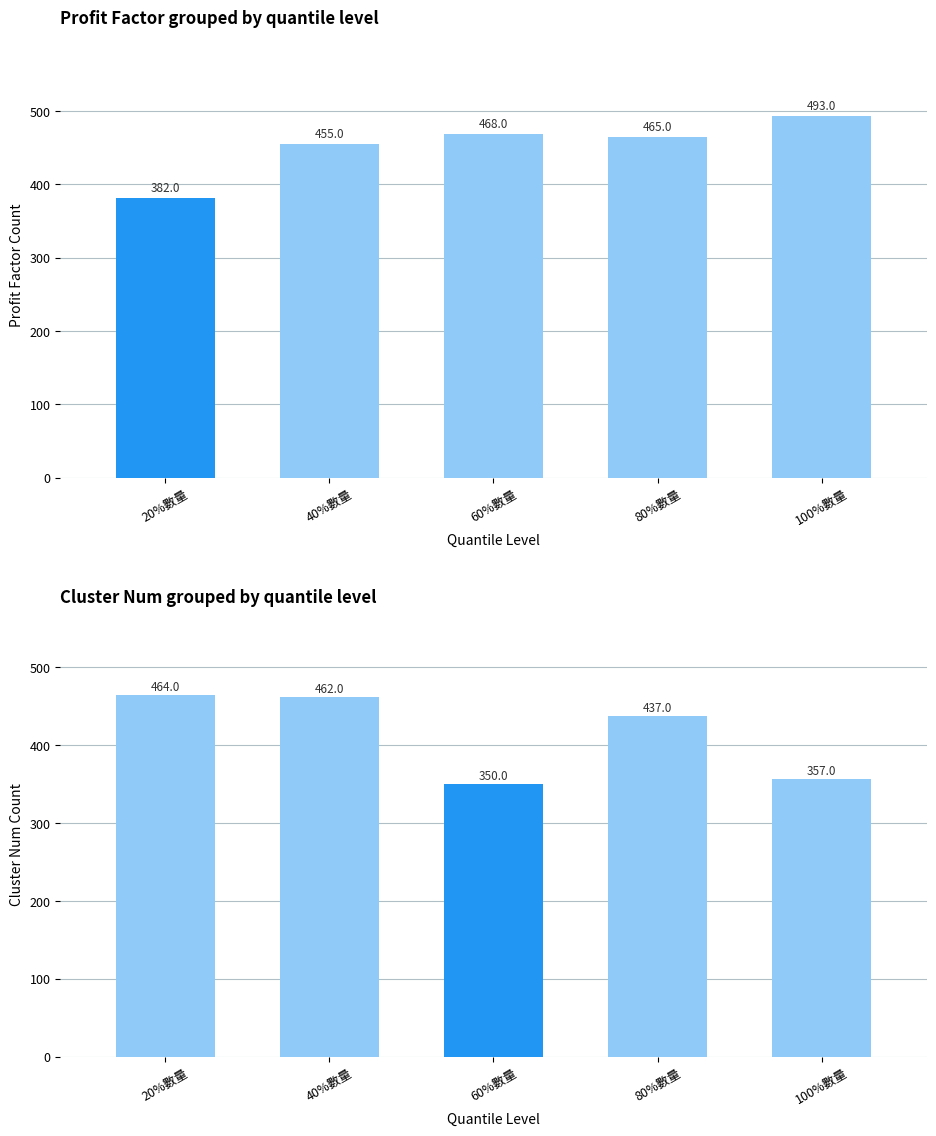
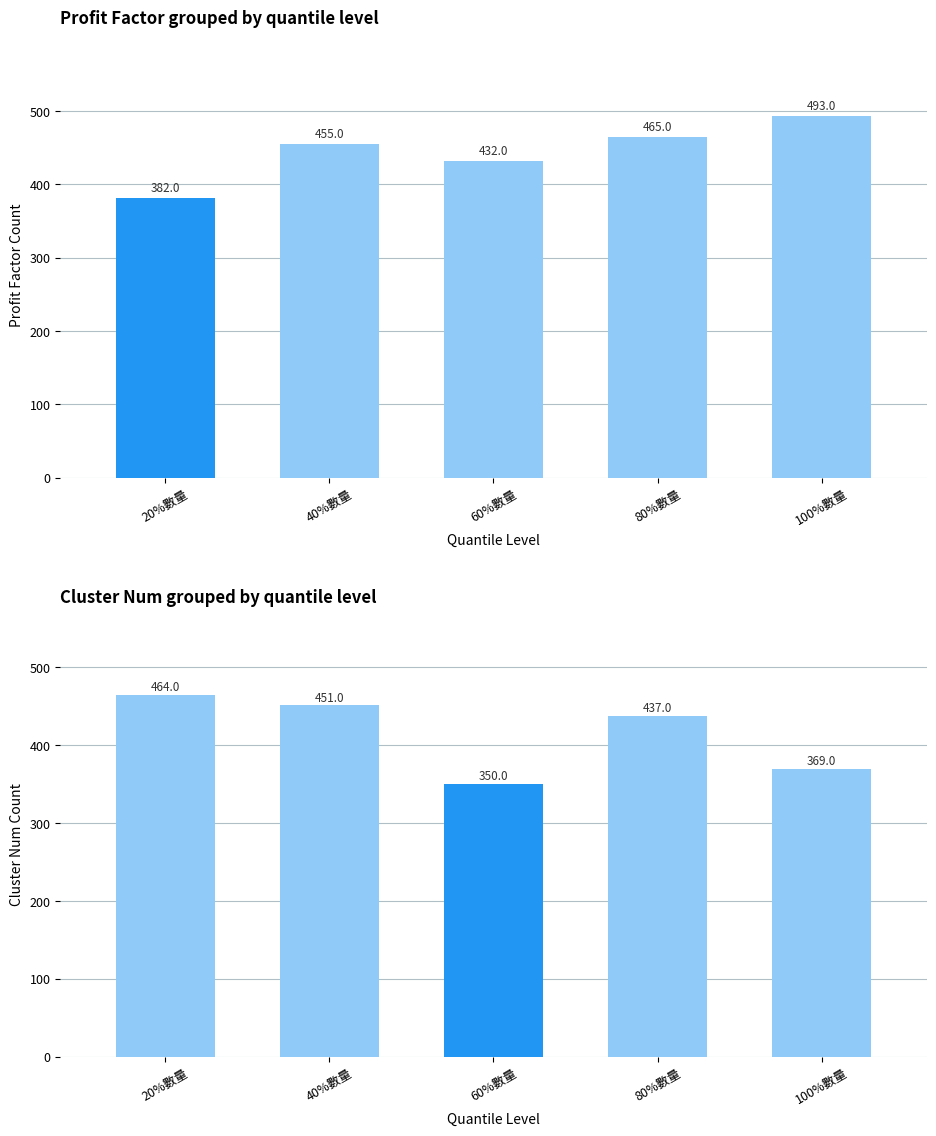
  {
    "Profit Factor grouped by quantile level": {
      "20%數量": 382.0,
      "40%數量": 455.0,
-     "60%數量": 468.0,
+     "60%數量": 432.0,
      "80%數量": 465.0,
      "100%數量": 493.0
    },
    "Cluster Num grouped by quantile level": {
      "20%數量": 464.0,
-     "40%數量": 462.0,
+     "40%數量": 451.0,
      "60%數量": 350.0,
      "80%數量": 437.0,
-     "100%數量": 357.0
+     "100%數量": 369.0
    }
  }
